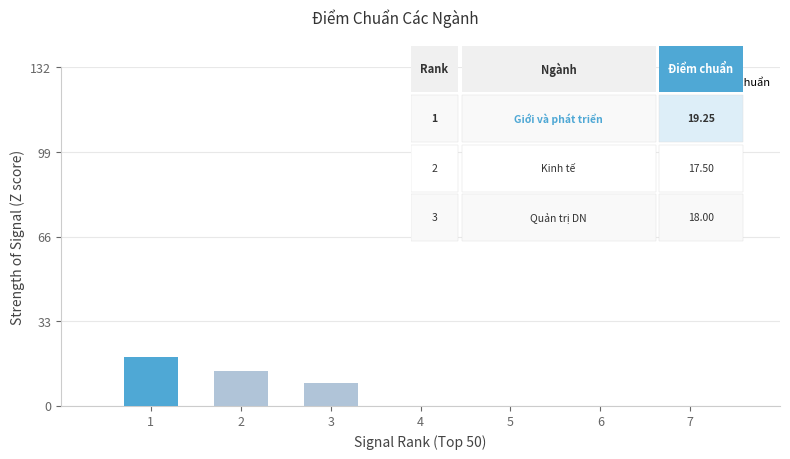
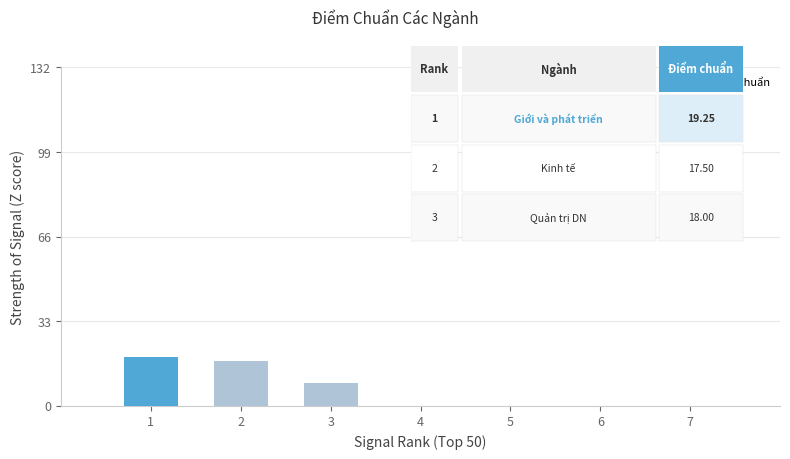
  {
    "1": 19,
-   "2": 14,
+   "2": 18,
    "3": 9
  }
